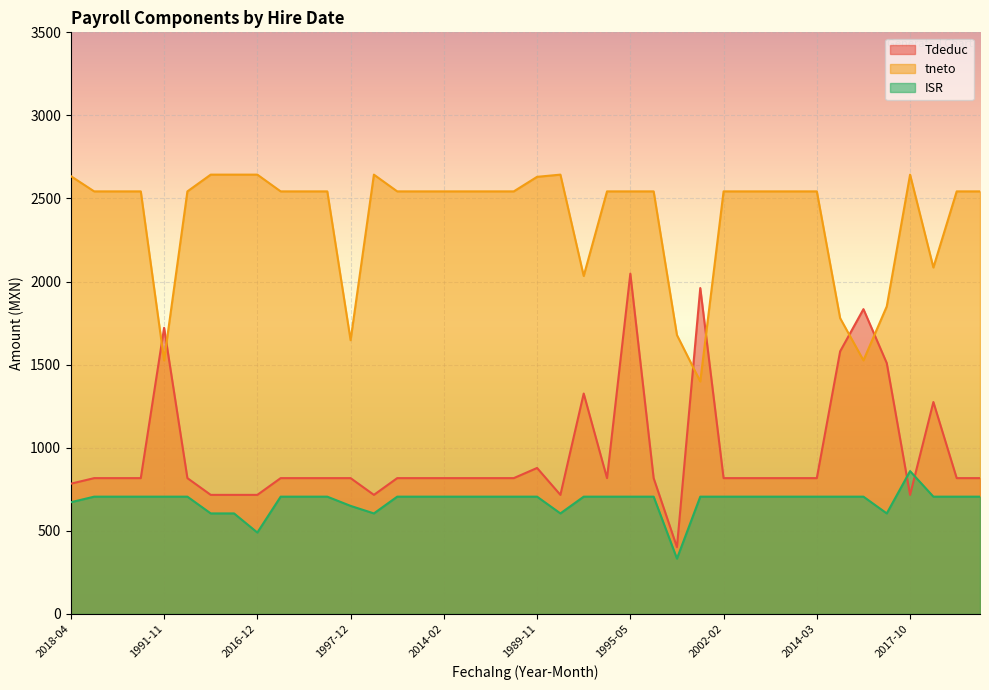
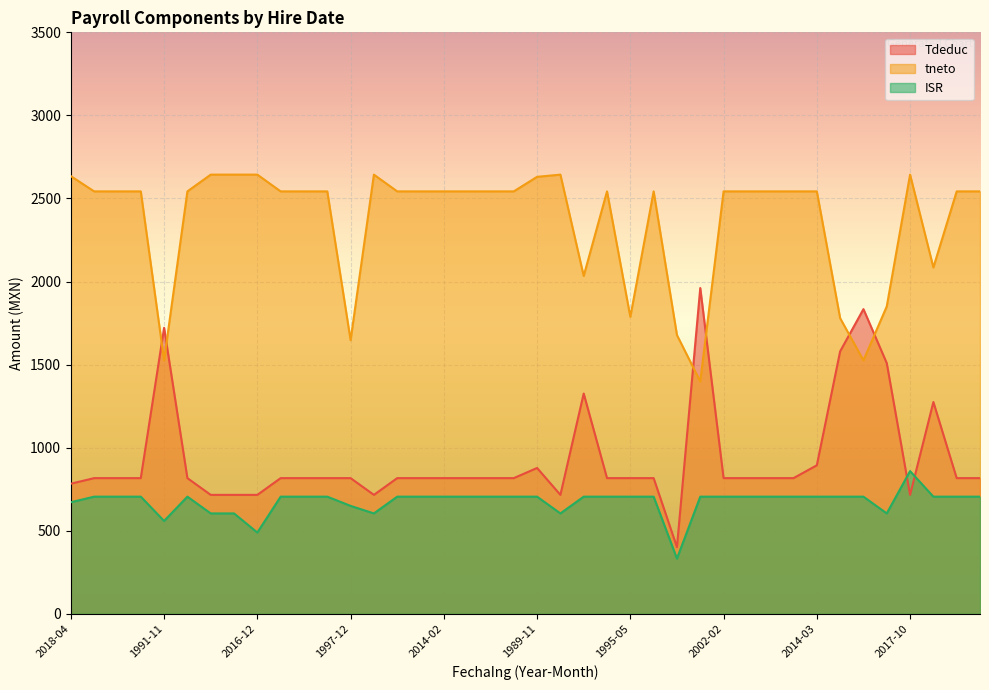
  {
    "Tdeduc": {
      "2018-04": 780,
      "1991-11": 1720,
      "2016-12": 720,
      "1997-12": 820,
      "1989-11": 880,
-     "1995-05": 2050,
-     "2014-03": 820,
+     "1995-05": 820,
+     "2014-03": 890,
      "2017-10": 720
    },
    "tneto": {
      "2018-04": 2630,
      "1991-11": 1530,
      "2016-12": 2640,
      "1997-12": 1650,
      "1989-11": 2630,
-     "1995-05": 2540,
+     "1995-05": 1790,
      "2014-03": 2540,
      "2017-10": 2640
    },
    "ISR": {
      "2018-04": 670,
-     "1991-11": 710,
+     "1991-11": 560,
      "2016-12": 490,
      "1997-12": 650,
      "1989-11": 710,
      "1995-05": 710,
      "2014-03": 710,
      "2017-10": 860
    }
  }
